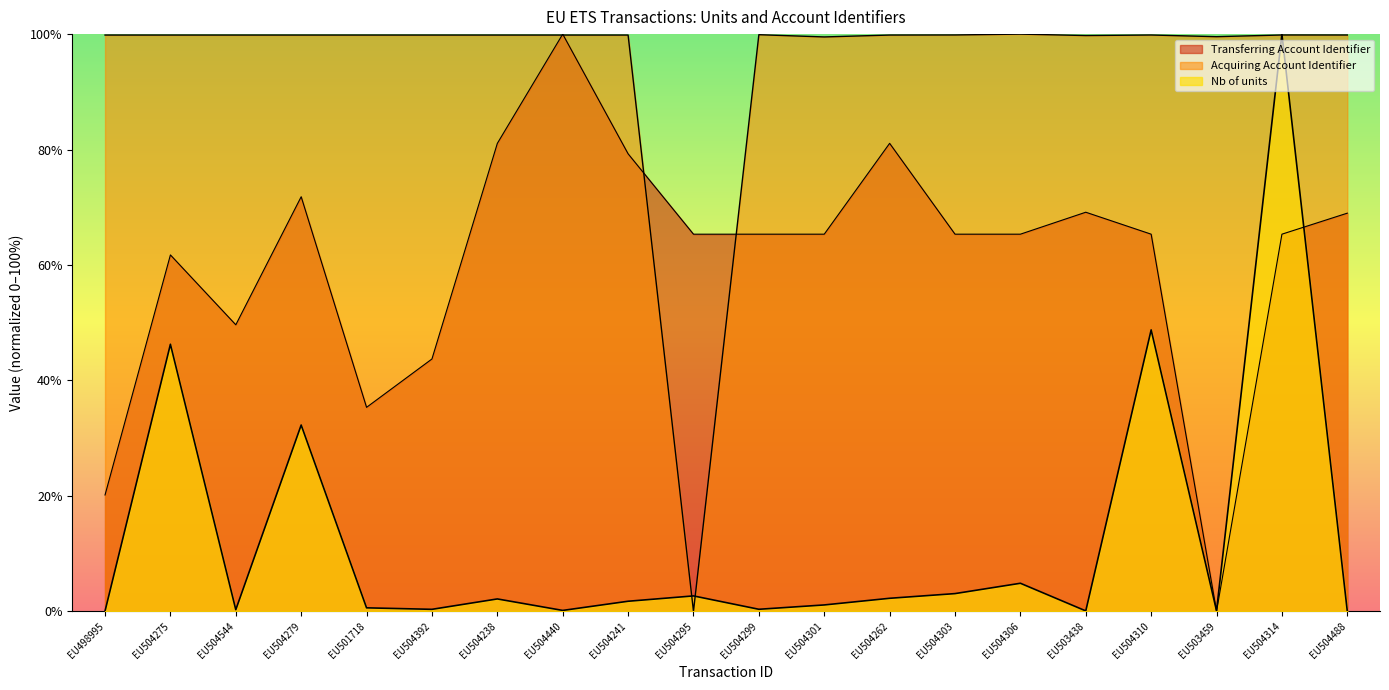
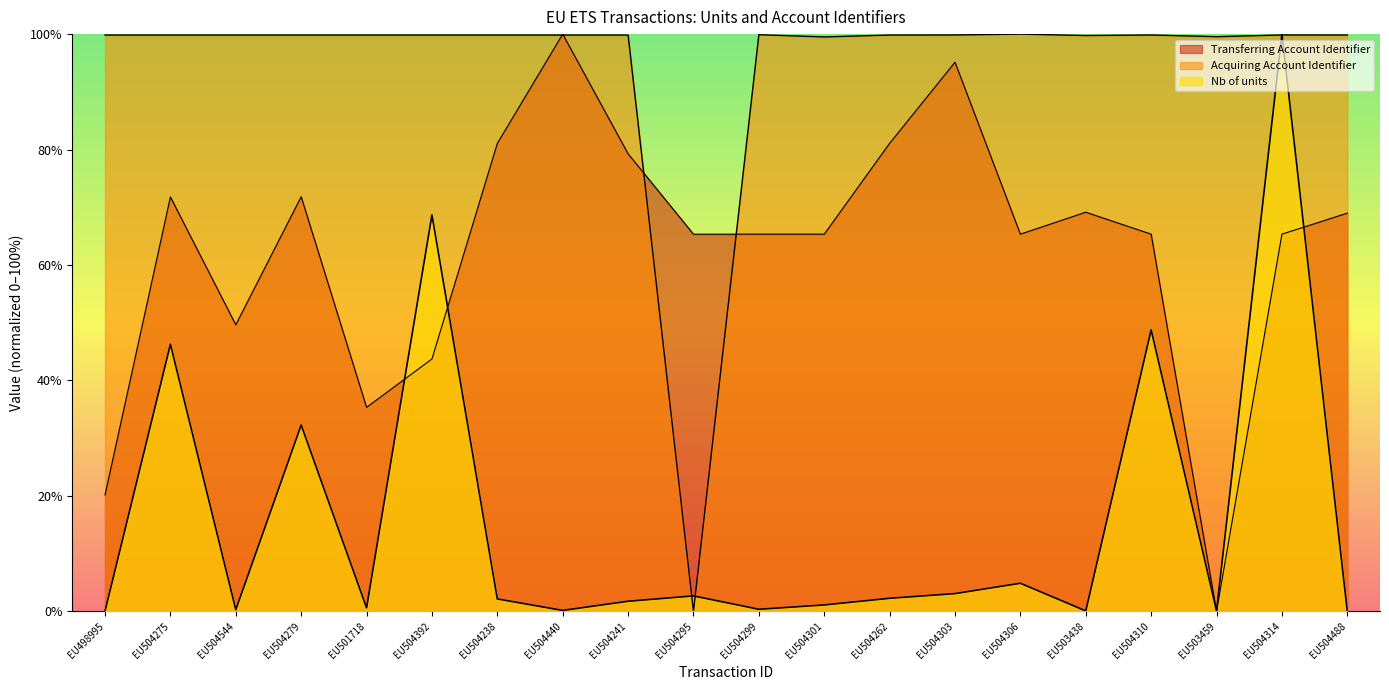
  {
    "Nb of units": {
      "EU498995": "0%",
      "EU504275": "46%",
      "EU504544": "0%",
      "EU504279": "32%",
      "EU501718": "1%",
-     "EU504392": "0%",
+     "EU504392": "69%",
      "EU504238": "2%",
      "EU504440": "0%",
      "EU504241": "2%",
      "EU504295": "3%",
      "EU504299": "0%",
      "EU504301": "1%",
      "EU504262": "2%",
      "EU504303": "3%",
      "EU504306": "5%",
      "EU503438": "0%",
      "EU504310": "49%",
      "EU504488": "0%"
    },
    "Transferring Account Identifier": {
      "EU498995": "20%",
-     "EU504275": "62%",
+     "EU504275": "72%",
      "EU504544": "50%",
      "EU504279": "72%",
      "EU501718": "35%",
      "EU504392": "44%",
      "EU504238": "81%",
      "EU504241": "79%",
      "EU504295": "65%",
      "EU504299": "65%",
      "EU504301": "65%",
      "EU504262": "81%",
-     "EU504303": "65%",
+     "EU504303": "95%",
      "EU504306": "65%",
      "EU503438": "69%",
      "EU504310": "65%",
      "EU504314": "65%",
      "EU504488": "69%"
    },
    "Acquiring Account Identifier": {
      "EU498995": "100%",
      "EU504275": "100%",
      "EU504544": "100%",
      "EU504279": "100%",
      "EU501718": "100%",
      "EU504392": "100%",
      "EU504238": "100%",
      "EU504241": "100%",
      "EU504295": "0%",
      "EU504299": "100%",
      "EU504301": "100%",
      "EU504262": "100%",
      "EU504303": "100%",
      "EU504306": "100%",
      "EU503438": "100%",
      "EU504310": "100%",
      "EU503459": "100%",
      "EU504488": "100%"
    }
  }
